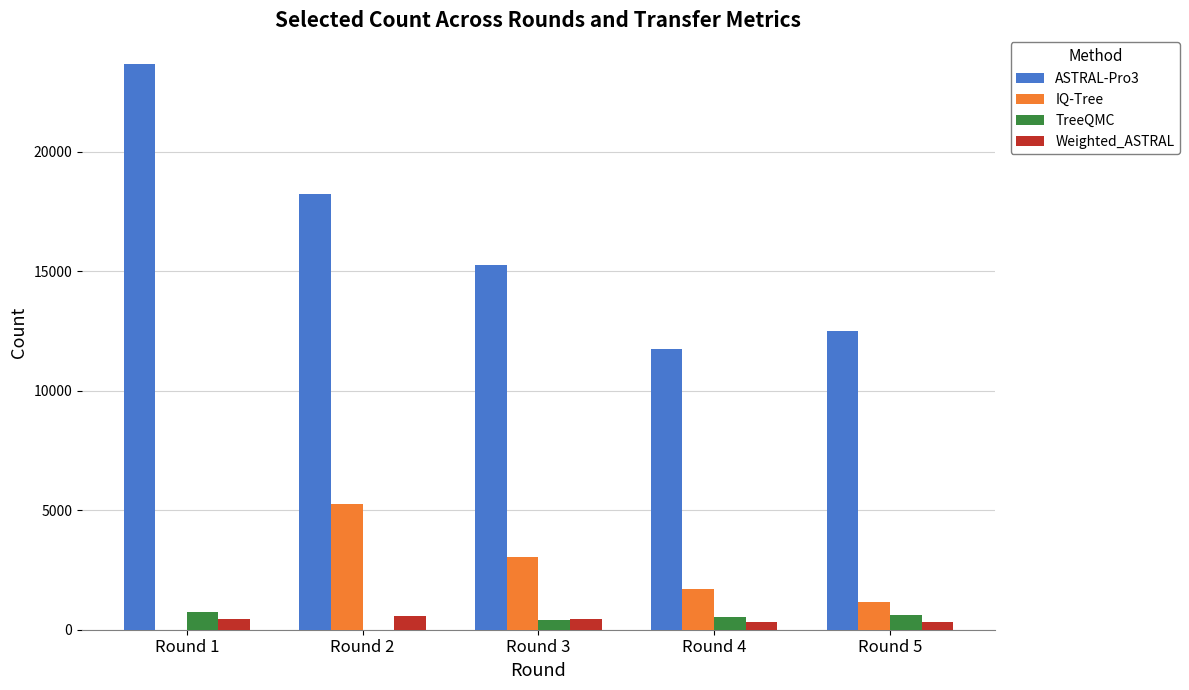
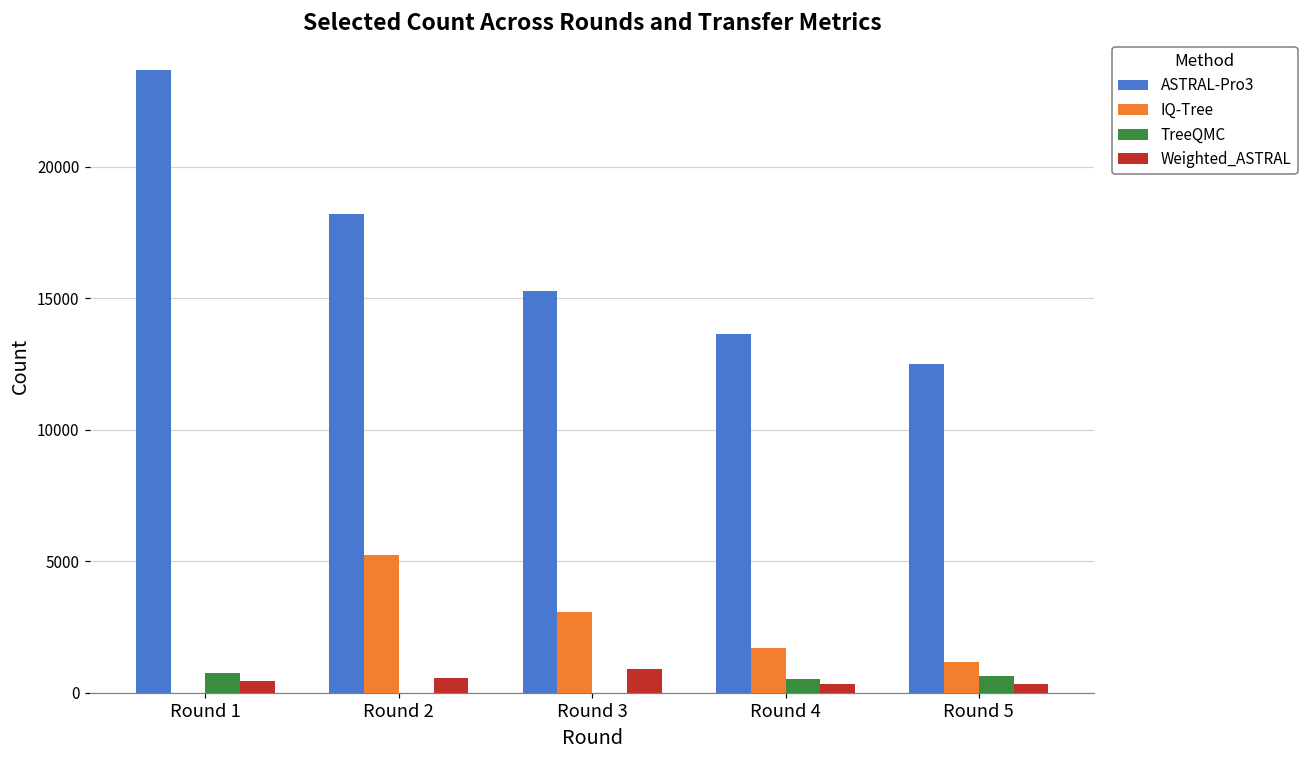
  {
    "ASTRAL-Pro3": {
      "Round 1": 23700,
      "Round 2": 18200,
      "Round 3": 15300,
-     "Round 4": 11800,
+     "Round 4": 13600,
      "Round 5": 12500
    },
    "IQ-Tree": {
      "Round 1": 0,
      "Round 2": 5200,
      "Round 3": 3100,
      "Round 4": 1700,
      "Round 5": 1200
    },
    "TreeQMC": {
      "Round 1": 800,
-     "Round 3": 400,
+     "Round 3": 0,
      "Round 4": 500,
      "Round 5": 600
    },
    "Weighted_ASTRAL": {
      "Round 1": 400,
      "Round 2": 600,
-     "Round 3": 400,
+     "Round 3": 900,
      "Round 4": 300,
      "Round 5": 300
    }
  }
